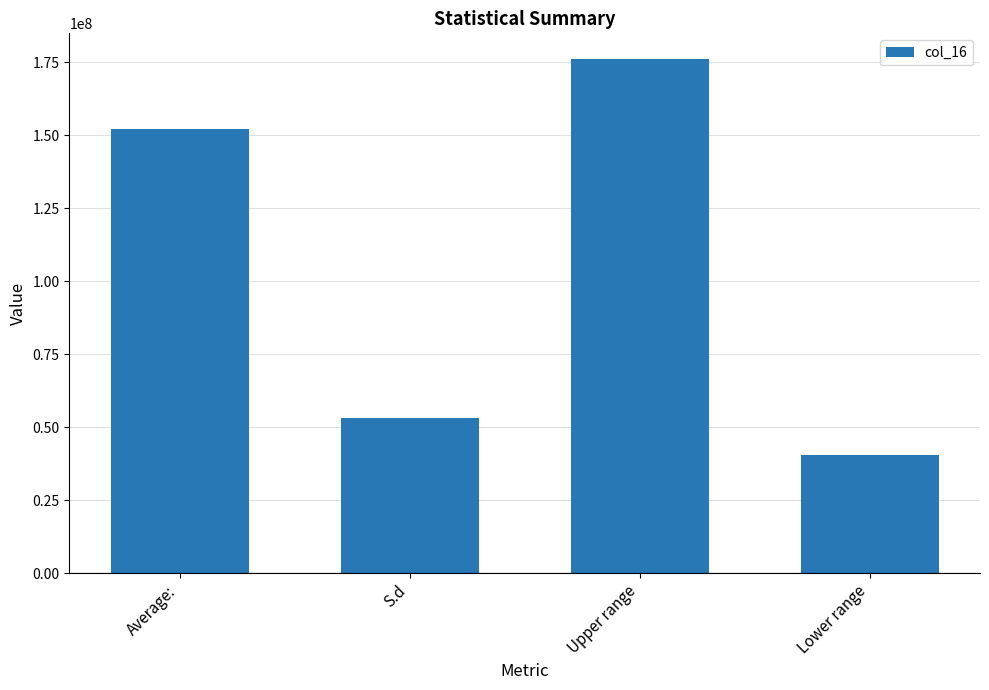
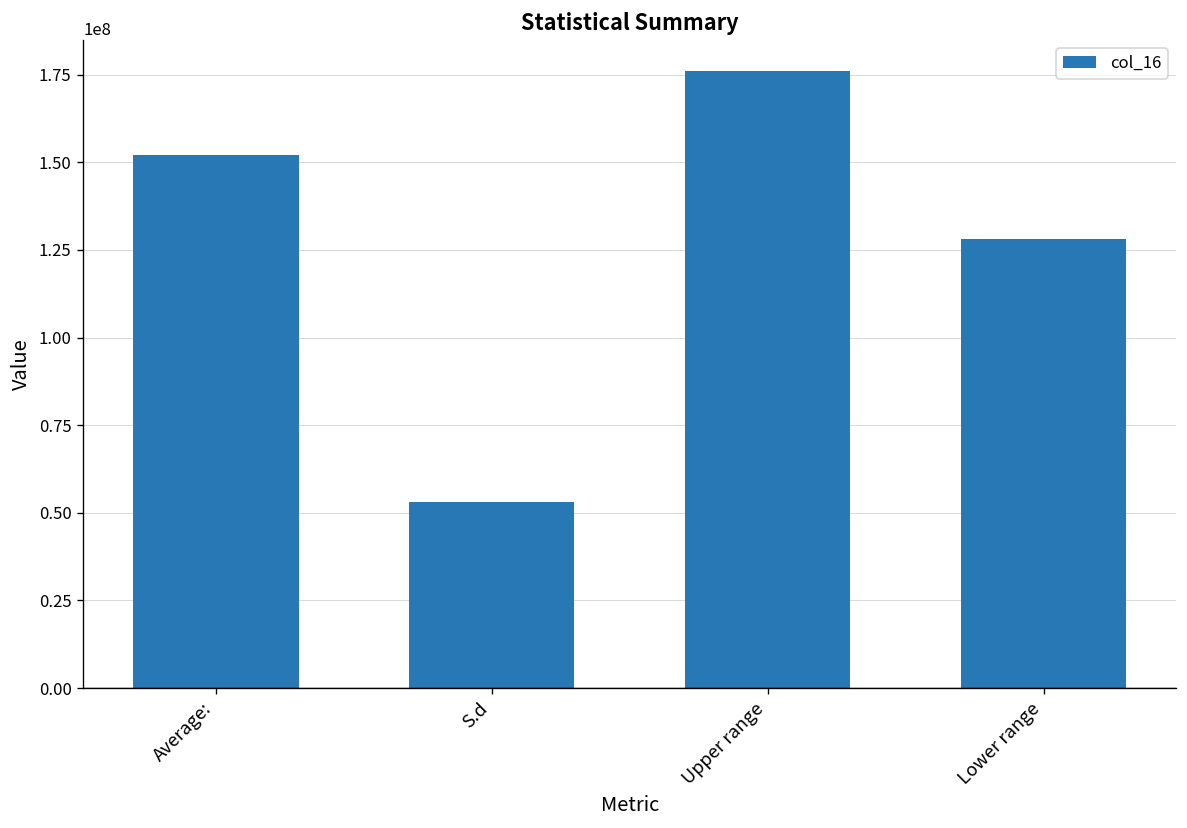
  {
    "Average:": 152000000,
    "S.d": 53000000,
    "Upper range": 176000000,
-   "Lower range": 41000000
+   "Lower range": 128000000
  }
